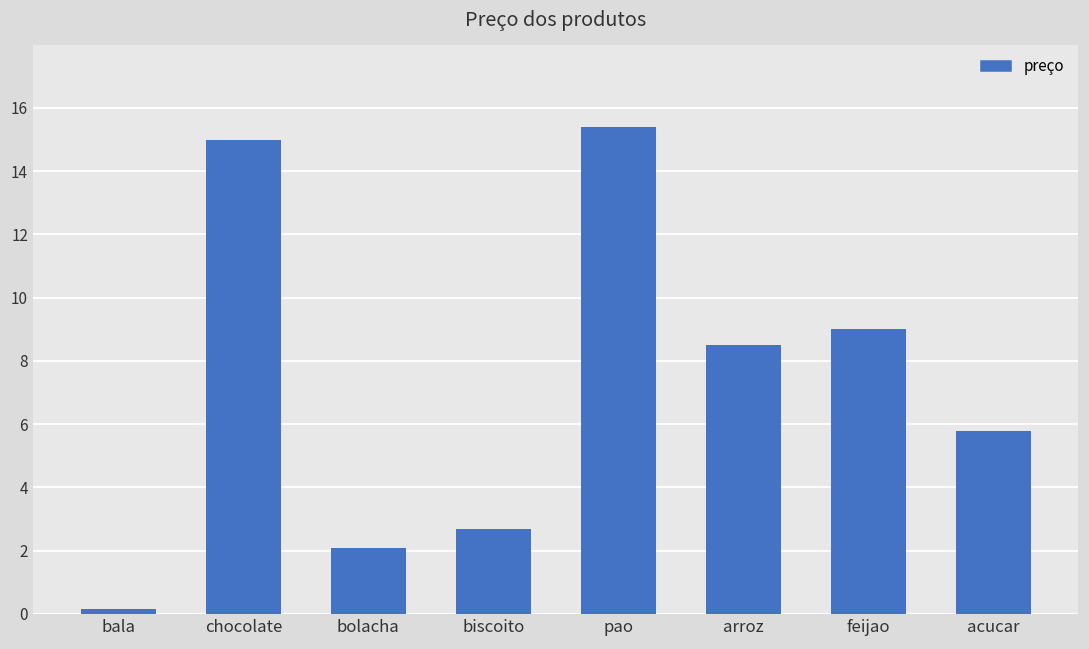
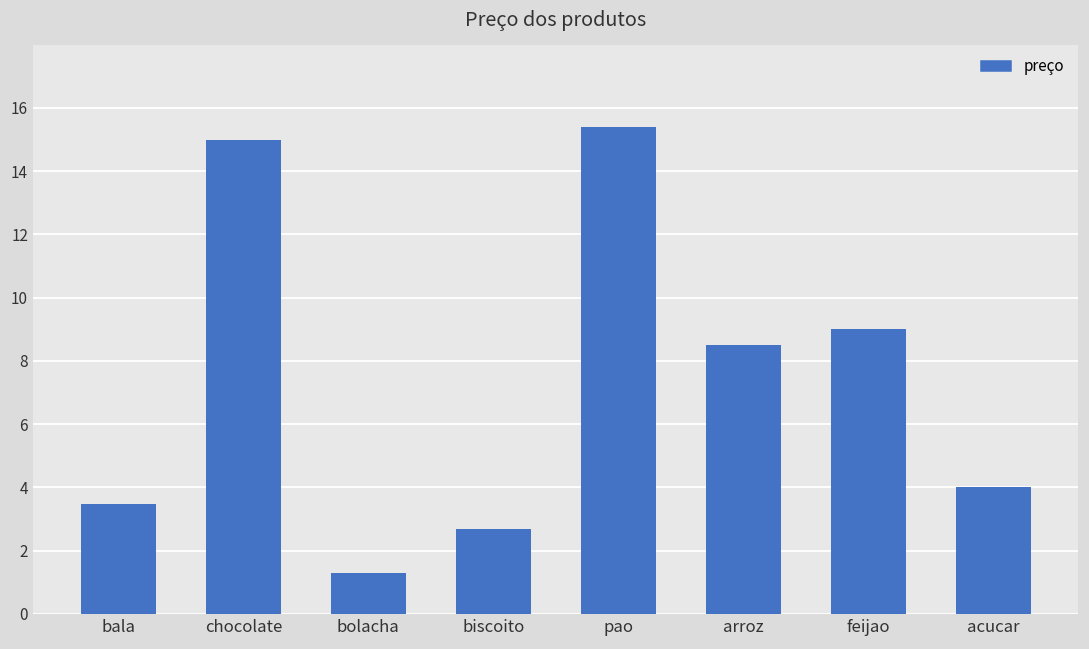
  {
-   "bala": 0.2,
+   "bala": 3.5,
    "chocolate": 15.0,
-   "bolacha": 2.1,
+   "bolacha": 1.3,
    "biscoito": 2.7,
    "pao": 15.4,
    "arroz": 8.5,
    "feijao": 9.0,
-   "acucar": 5.8
+   "acucar": 4.0
  }
